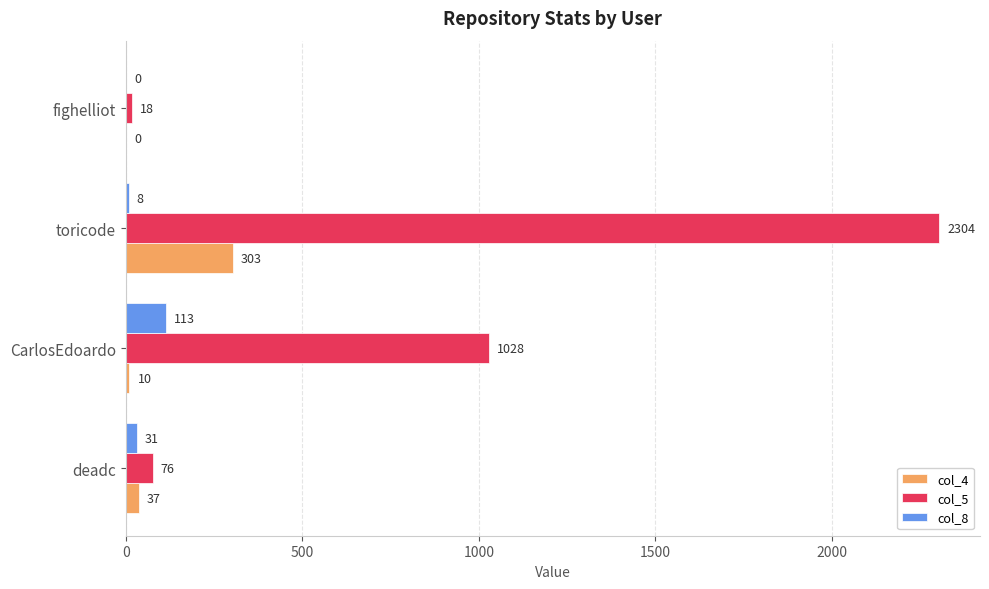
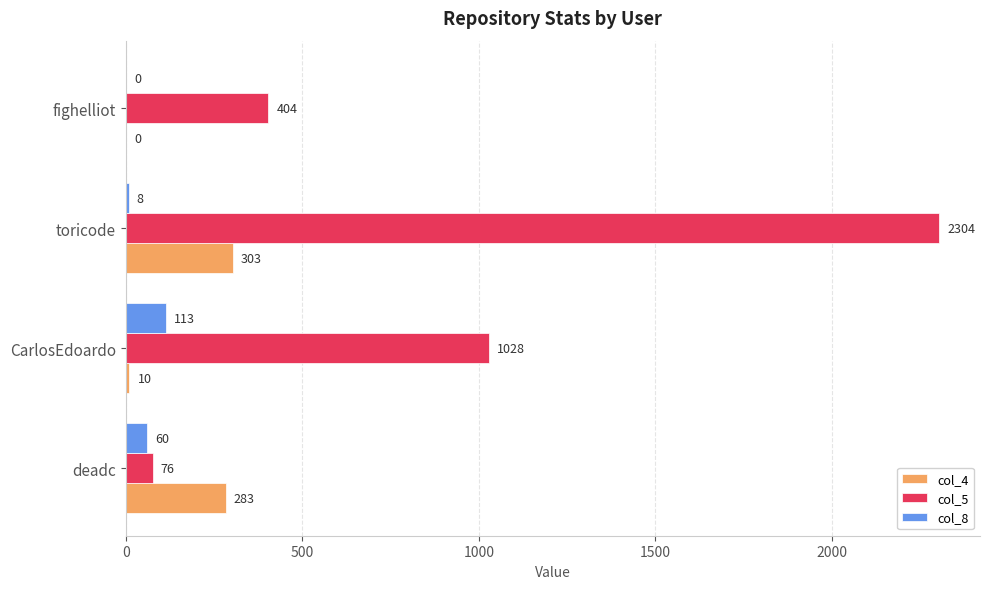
  {
    "col_4": {
      "fighelliot": 0,
      "toricode": 303,
      "CarlosEdoardo": 10,
-     "deadc": 37
+     "deadc": 283
    },
    "col_5": {
-     "fighelliot": 18,
+     "fighelliot": 404,
      "toricode": 2304,
      "CarlosEdoardo": 1028,
      "deadc": 76
    },
    "col_8": {
      "fighelliot": 0,
      "toricode": 8,
      "CarlosEdoardo": 113,
-     "deadc": 31
+     "deadc": 60
    }
  }
